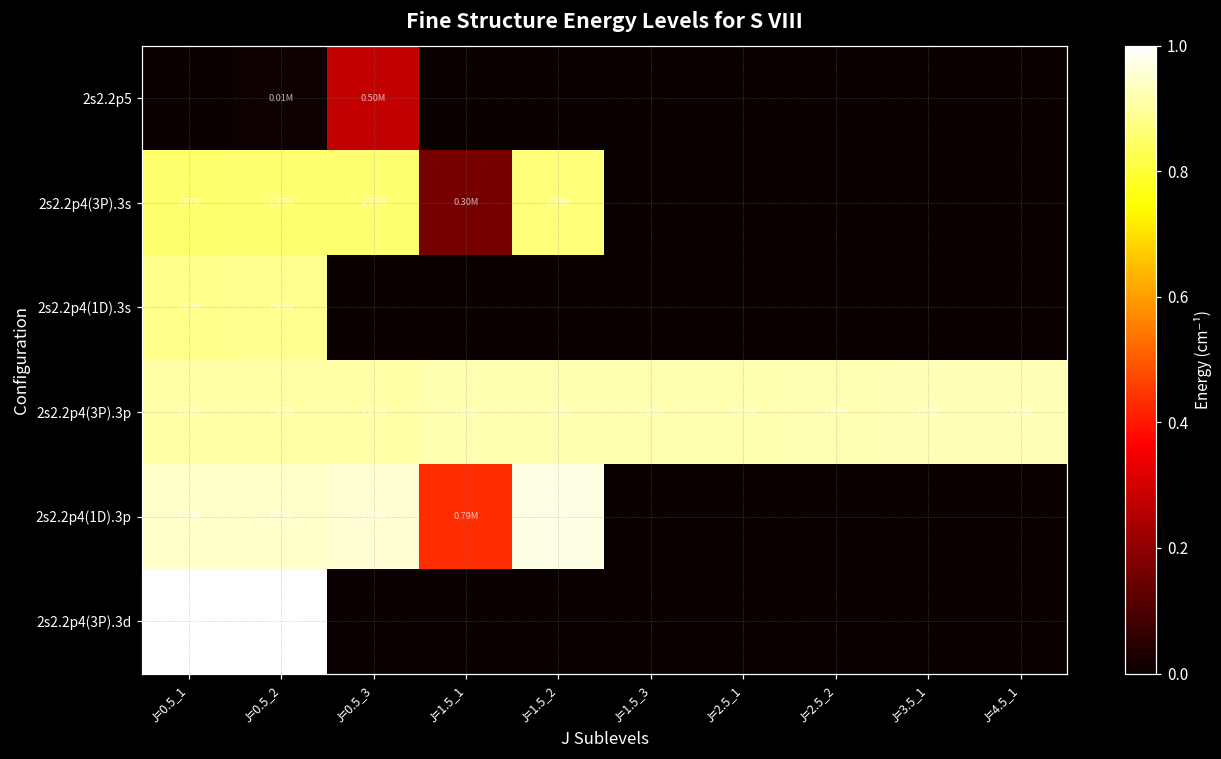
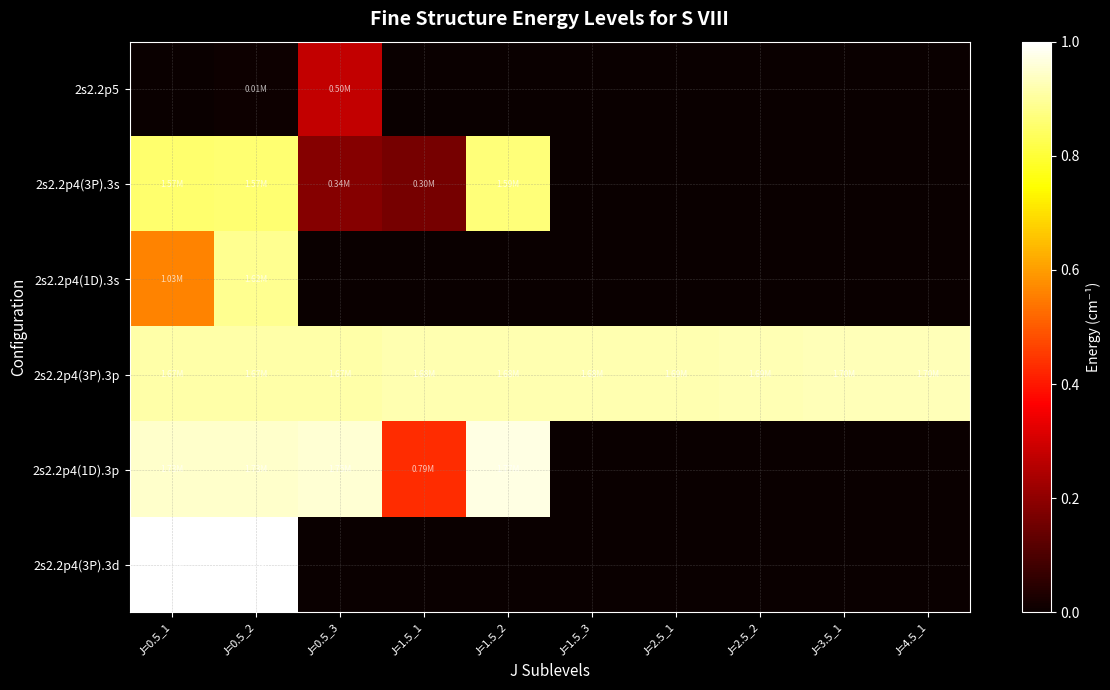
  {
    "2s2.2p5": {
      "J=0.5_2": "0.01M",
      "J=0.5_3": "0.50M"
    },
    "2s2.2p4(3P).3s": {
      "J=0.5_1": "1.57M",
      "J=0.5_2": "1.57M",
-     "J=0.5_3": "1.57M",
+     "J=0.5_3": "0.34M",
      "J=1.5_1": "0.30M",
      "J=1.5_2": "1.59M"
    },
    "2s2.2p4(1D).3s": {
-     "J=0.5_1": "1.62M",
+     "J=0.5_1": "1.03M",
      "J=0.5_2": "1.62M"
    },
    "2s2.2p4(3P).3p": {
      "J=0.5_1": "1.67M",
      "J=0.5_2": "1.67M",
      "J=0.5_3": "1.67M",
      "J=1.5_1": "1.68M",
      "J=1.5_2": "1.68M",
      "J=1.5_3": "1.68M",
      "J=2.5_1": "1.69M",
      "J=2.5_2": "1.69M",
      "J=3.5_1": "1.70M",
      "J=4.5_1": "1.70M"
    },
    "2s2.2p4(1D).3p": {
      "J=0.5_1": "1.73M",
      "J=0.5_2": "1.73M",
      "J=1.5_1": "0.79M"
    }
  }
